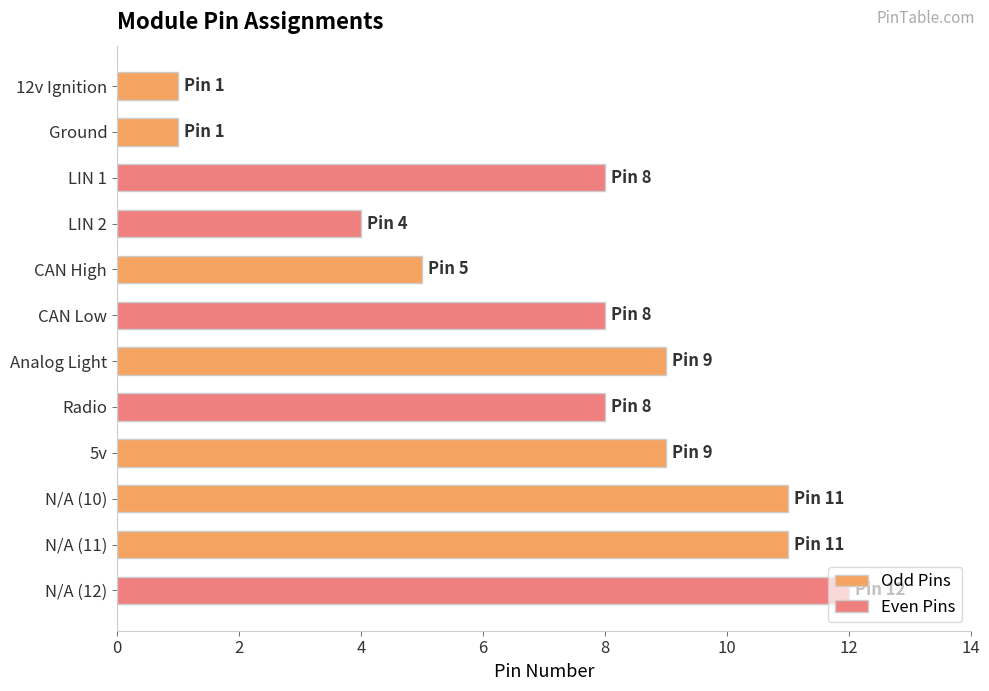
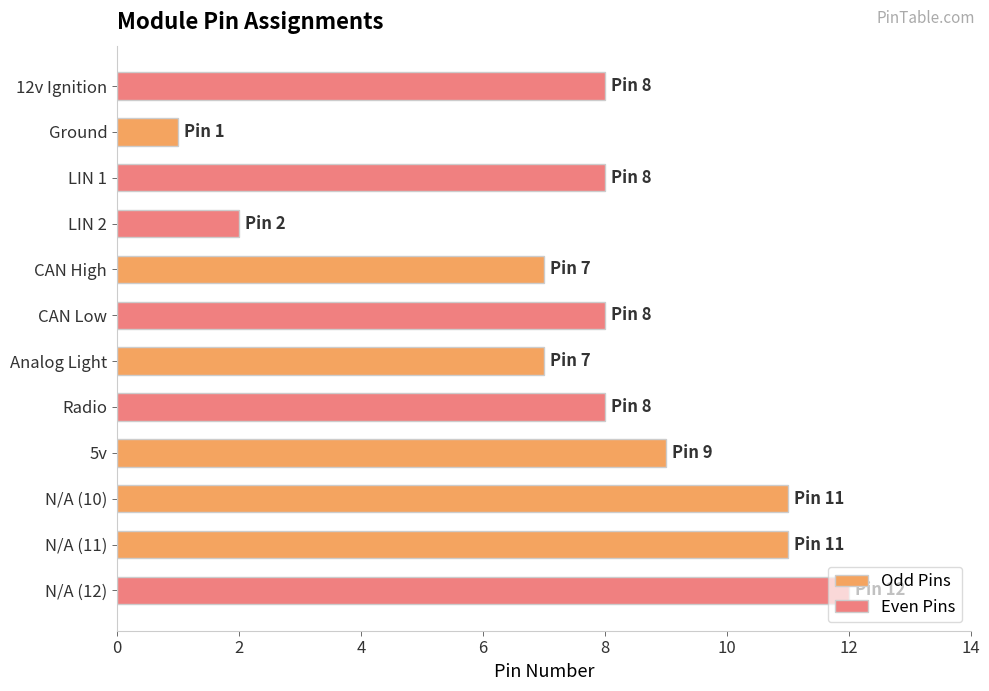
  {
-   "12v Ignition": 1,
+   "12v Ignition": 8,
    "Ground": 1,
    "LIN 1": 8,
-   "LIN 2": 4,
-   "CAN High": 5,
+   "LIN 2": 2,
+   "CAN High": 7,
    "CAN Low": 8,
-   "Analog Light": 9,
+   "Analog Light": 7,
    "Radio": 8,
    "5v": 9,
    "N/A (10)": 11,
    "N/A (11)": 11
  }
